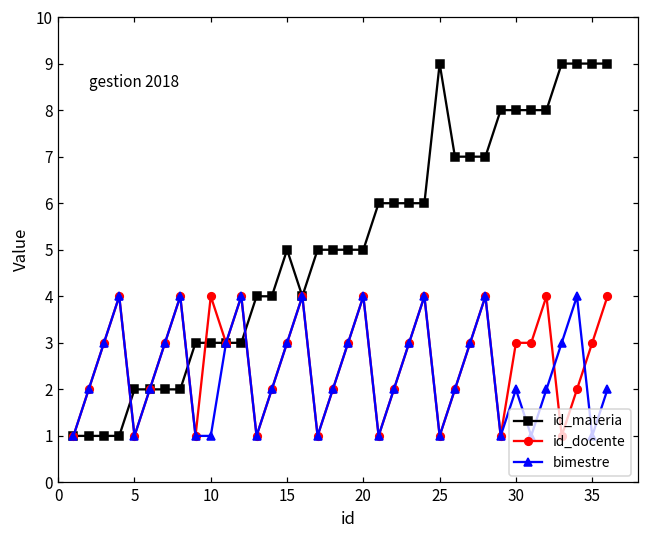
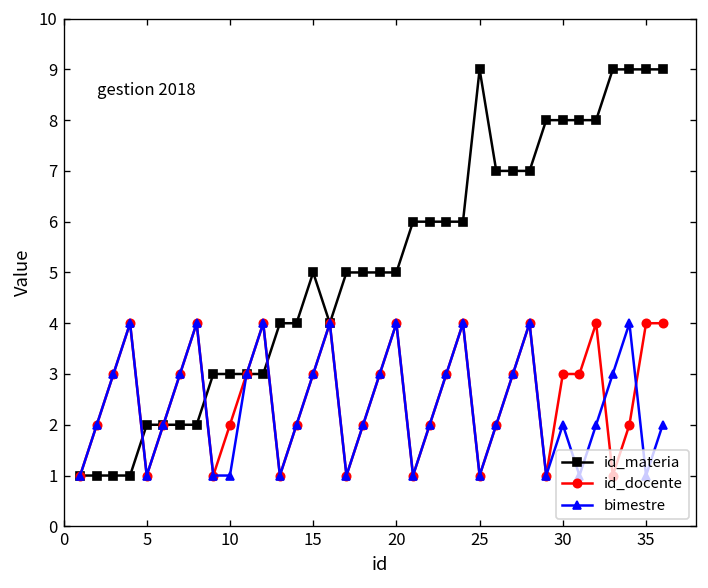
  {
    "id_materia": {
      "5": 2,
      "10": 3,
      "15": 5,
      "20": 5,
      "25": 9,
      "30": 8,
      "35": 9
    },
    "id_docente": {
-     "10": 4,
+     "10": 2,
      "30": 3,
-     "35": 3
+     "35": 4
    },
    "bimestre": {
      "10": 1,
      "30": 2
    }
  }
